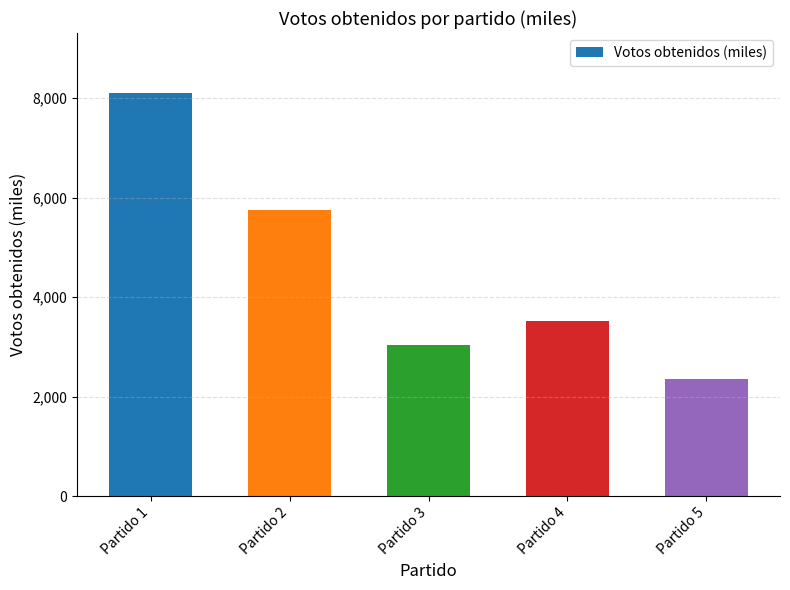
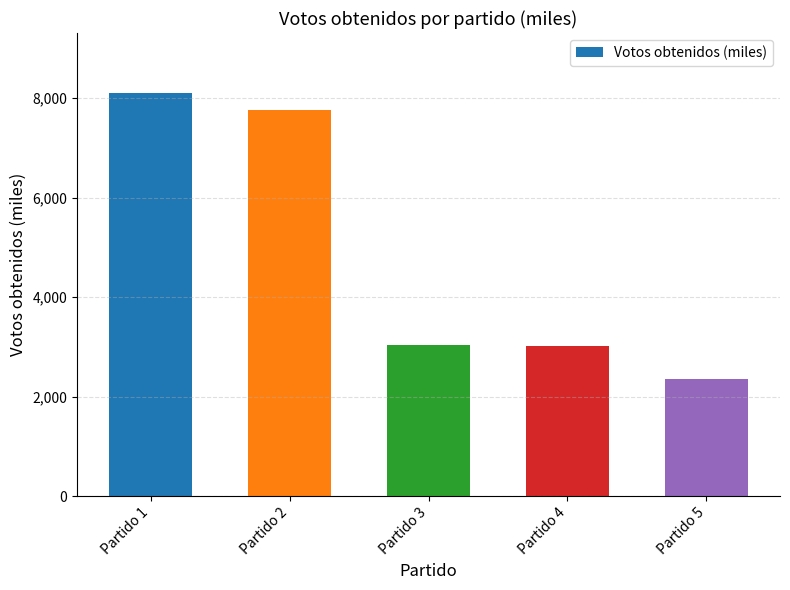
  {
    "Partido 1": "8,100",
-   "Partido 2": "5,800",
+   "Partido 2": "7,800",
    "Partido 3": "3,000",
-   "Partido 4": "3,500",
+   "Partido 4": "3,000",
    "Partido 5": "2,400"
  }
